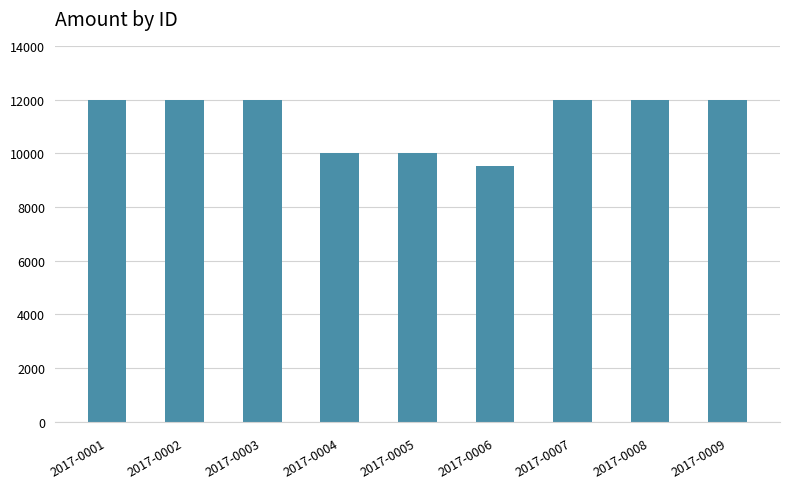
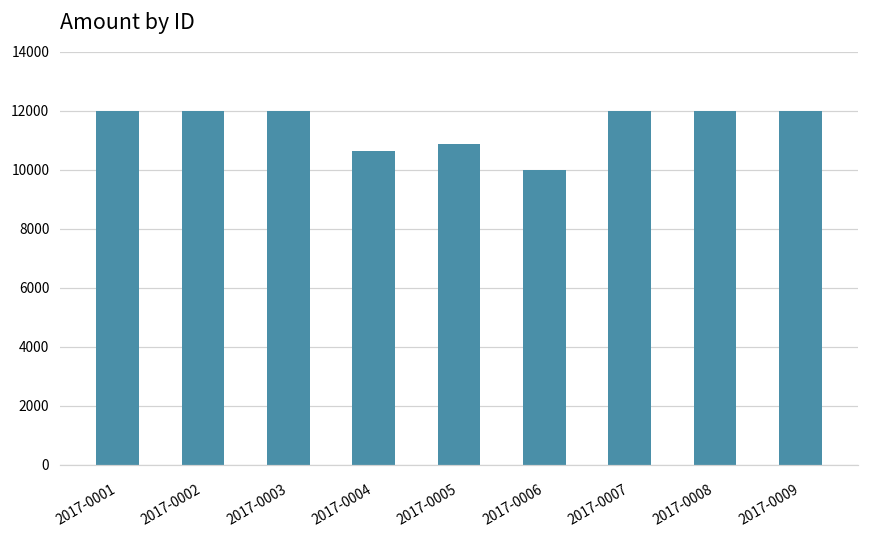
  {
    "2017-0001": 12000,
    "2017-0002": 12000,
    "2017-0003": 12000,
-   "2017-0004": 10000,
-   "2017-0005": 10000,
-   "2017-0006": 9500,
+   "2017-0004": 10600,
+   "2017-0005": 10900,
+   "2017-0006": 10000,
    "2017-0007": 12000,
    "2017-0008": 12000,
    "2017-0009": 12000
  }
